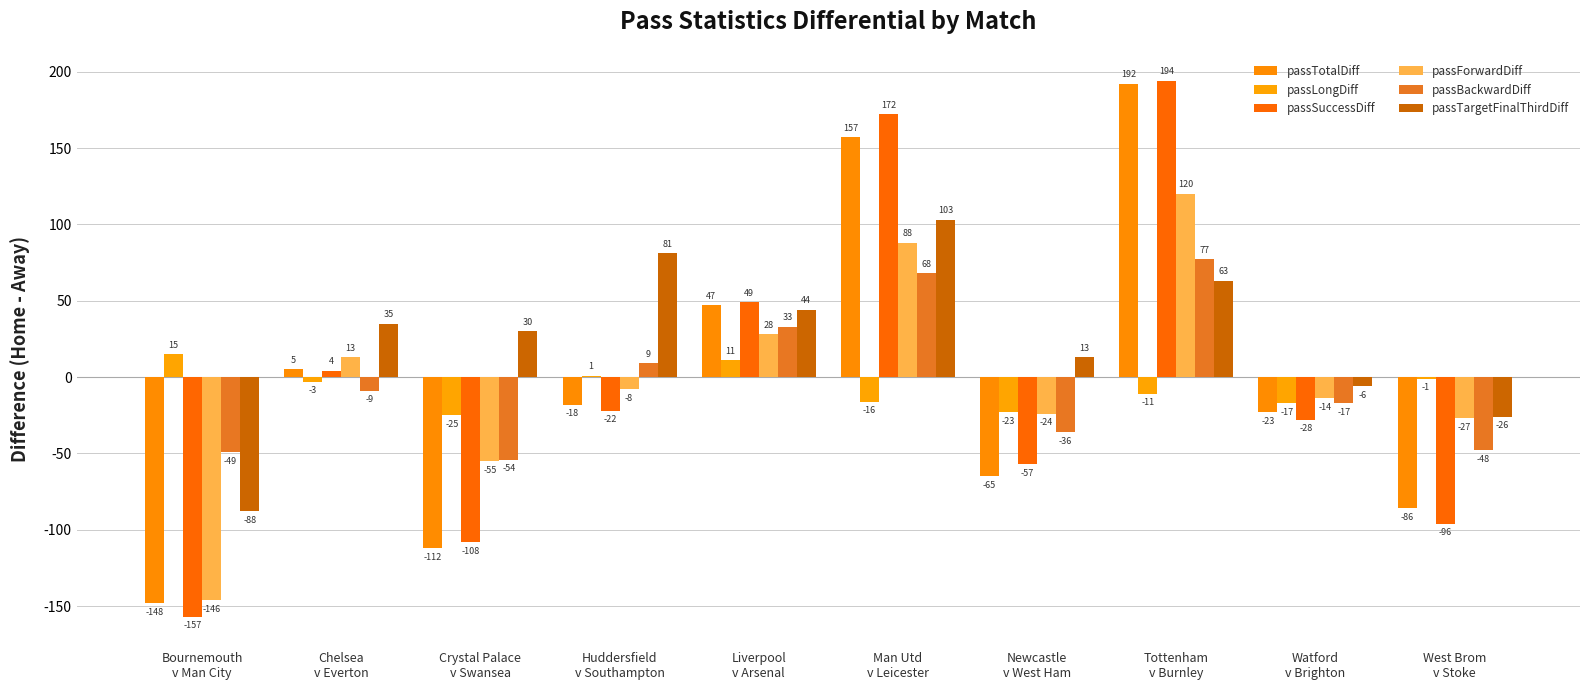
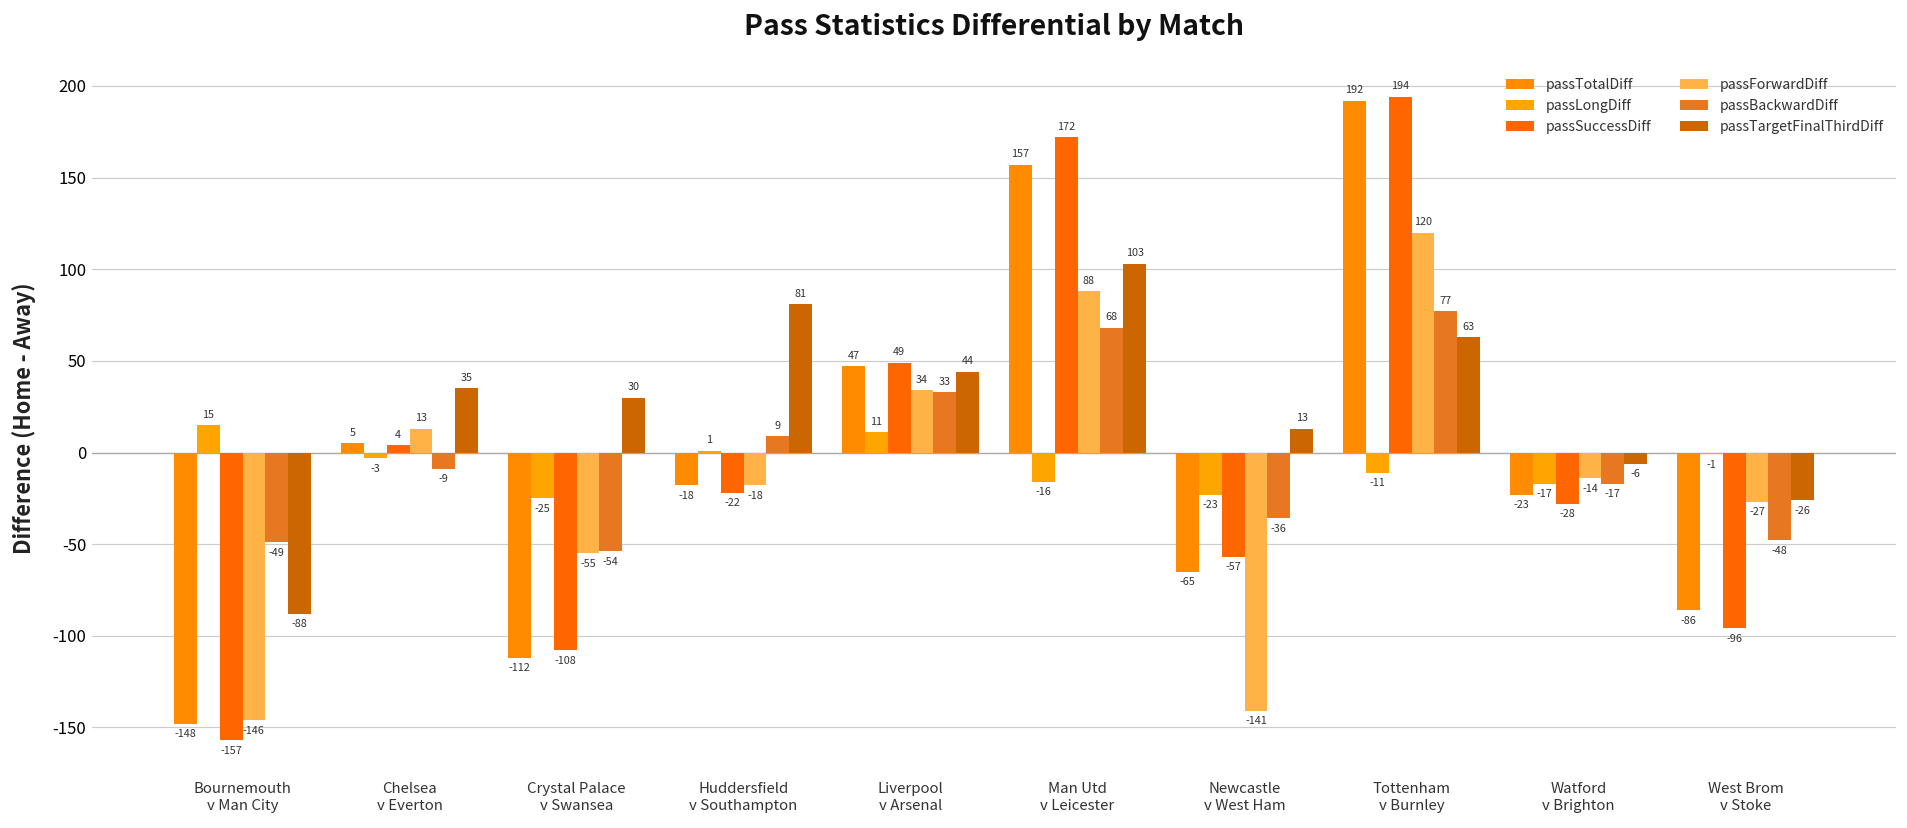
  {
    "passForwardDiff": {
      "Bournemouth v Man City": -146,
      "Chelsea v Everton": 13,
      "Crystal Palace v Swansea": -55,
-     "Huddersfield v Southampton": -8,
-     "Liverpool v Arsenal": 28,
+     "Huddersfield v Southampton": -18,
+     "Liverpool v Arsenal": 34,
      "Man Utd v Leicester": 88,
-     "Newcastle v West Ham": -24,
+     "Newcastle v West Ham": -141,
      "Tottenham v Burnley": 120,
      "Watford v Brighton": -14,
      "West Brom v Stoke": -27
    }
  }
